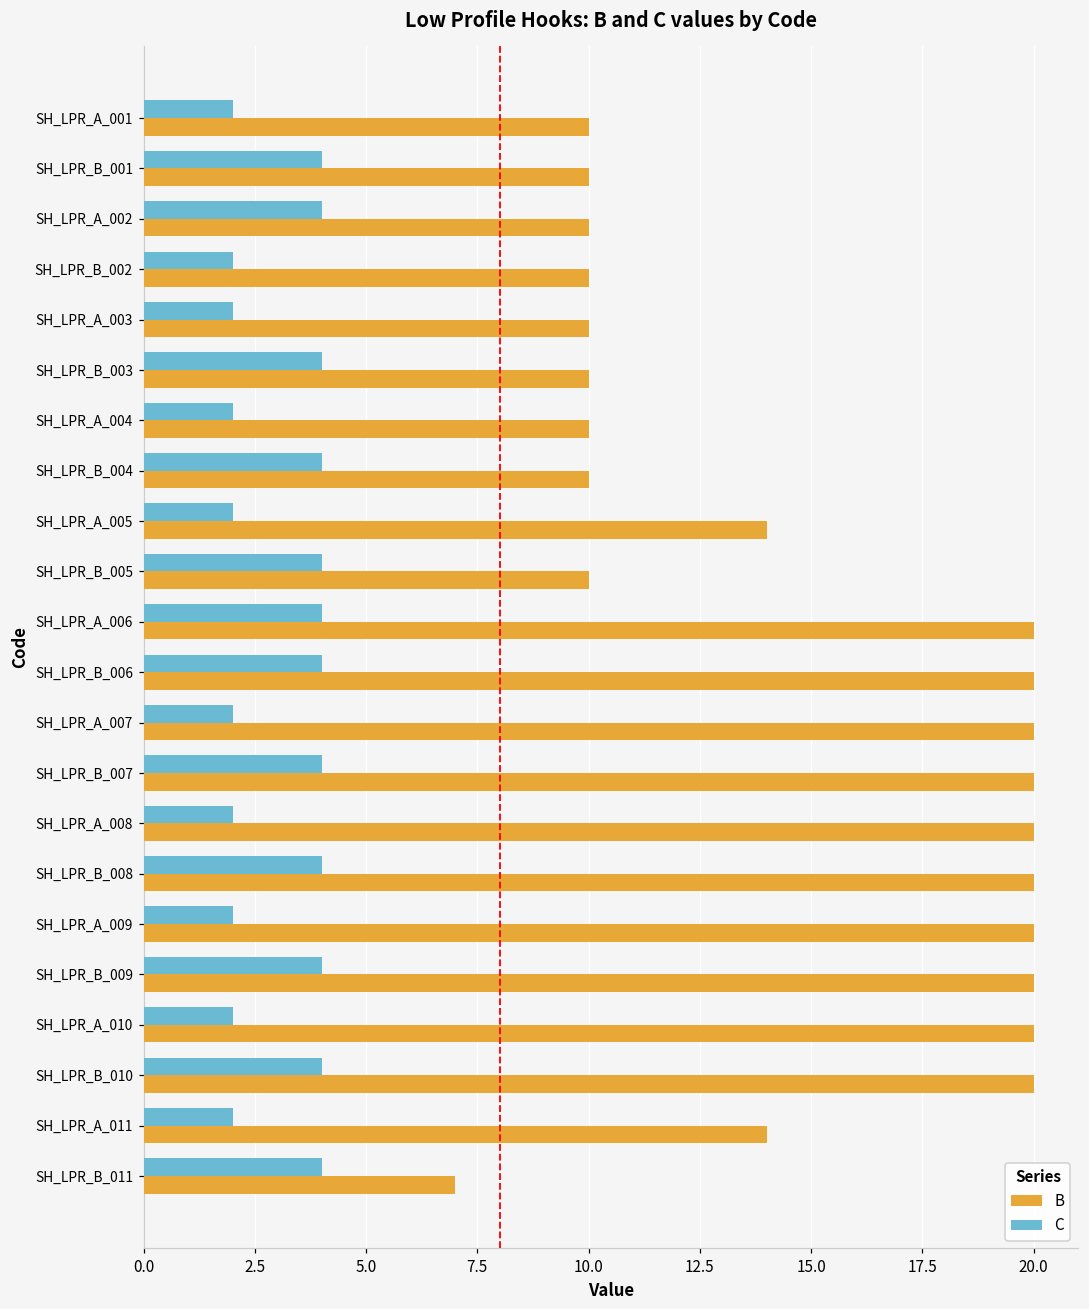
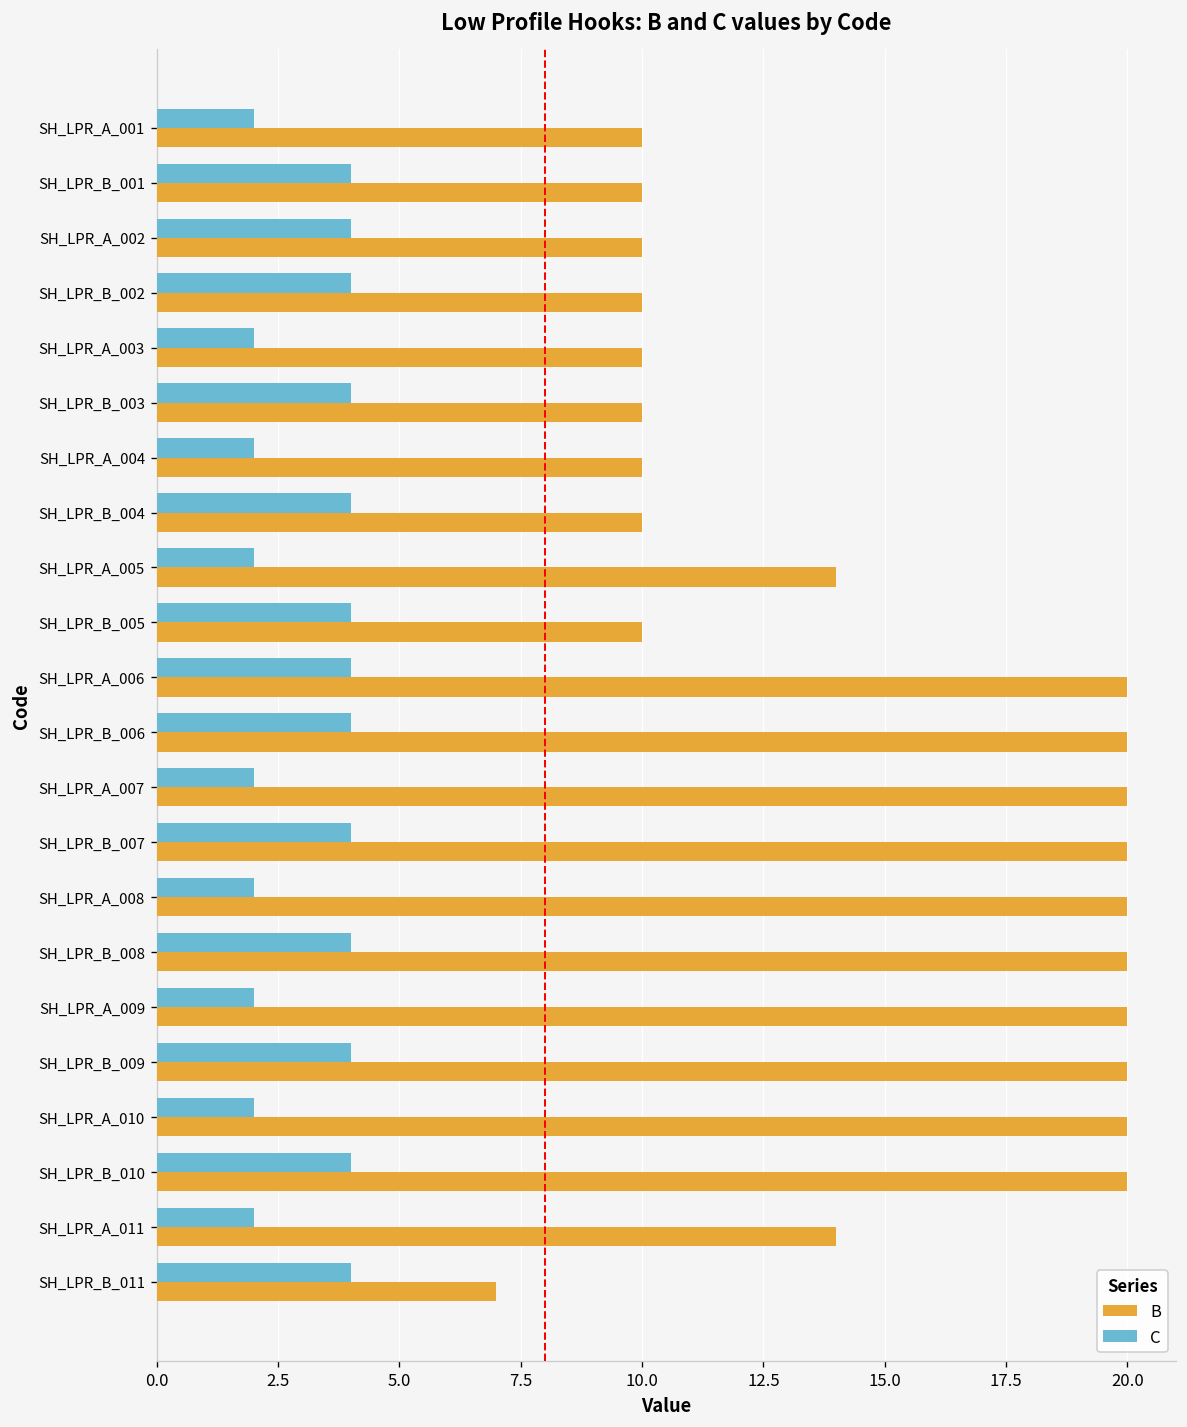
  {
    "B": {
      "SH_LPR_A_001": 10,
      "SH_LPR_B_001": 10,
      "SH_LPR_A_002": 10,
      "SH_LPR_B_002": 10,
      "SH_LPR_A_003": 10,
      "SH_LPR_B_003": 10,
      "SH_LPR_A_004": 10,
      "SH_LPR_B_004": 10,
      "SH_LPR_A_005": 14,
      "SH_LPR_B_005": 10,
      "SH_LPR_A_006": 20,
      "SH_LPR_B_006": 20,
      "SH_LPR_A_007": 20,
      "SH_LPR_B_007": 20,
      "SH_LPR_A_008": 20,
      "SH_LPR_B_008": 20,
      "SH_LPR_A_009": 20,
      "SH_LPR_B_009": 20,
      "SH_LPR_A_010": 20,
      "SH_LPR_B_010": 20,
      "SH_LPR_A_011": 14,
      "SH_LPR_B_011": 7
    },
    "C": {
      "SH_LPR_A_001": 2,
      "SH_LPR_B_001": 4,
      "SH_LPR_A_002": 4,
-     "SH_LPR_B_002": 2,
+     "SH_LPR_B_002": 4,
      "SH_LPR_A_003": 2,
      "SH_LPR_B_003": 4,
      "SH_LPR_A_004": 2,
      "SH_LPR_B_004": 4,
      "SH_LPR_A_005": 2,
      "SH_LPR_B_005": 4,
      "SH_LPR_A_006": 4,
      "SH_LPR_B_006": 4,
      "SH_LPR_A_007": 2,
      "SH_LPR_B_007": 4,
      "SH_LPR_A_008": 2,
      "SH_LPR_B_008": 4,
      "SH_LPR_A_009": 2,
      "SH_LPR_B_009": 4,
      "SH_LPR_A_010": 2,
      "SH_LPR_B_010": 4,
      "SH_LPR_A_011": 2,
      "SH_LPR_B_011": 4
    }
  }
